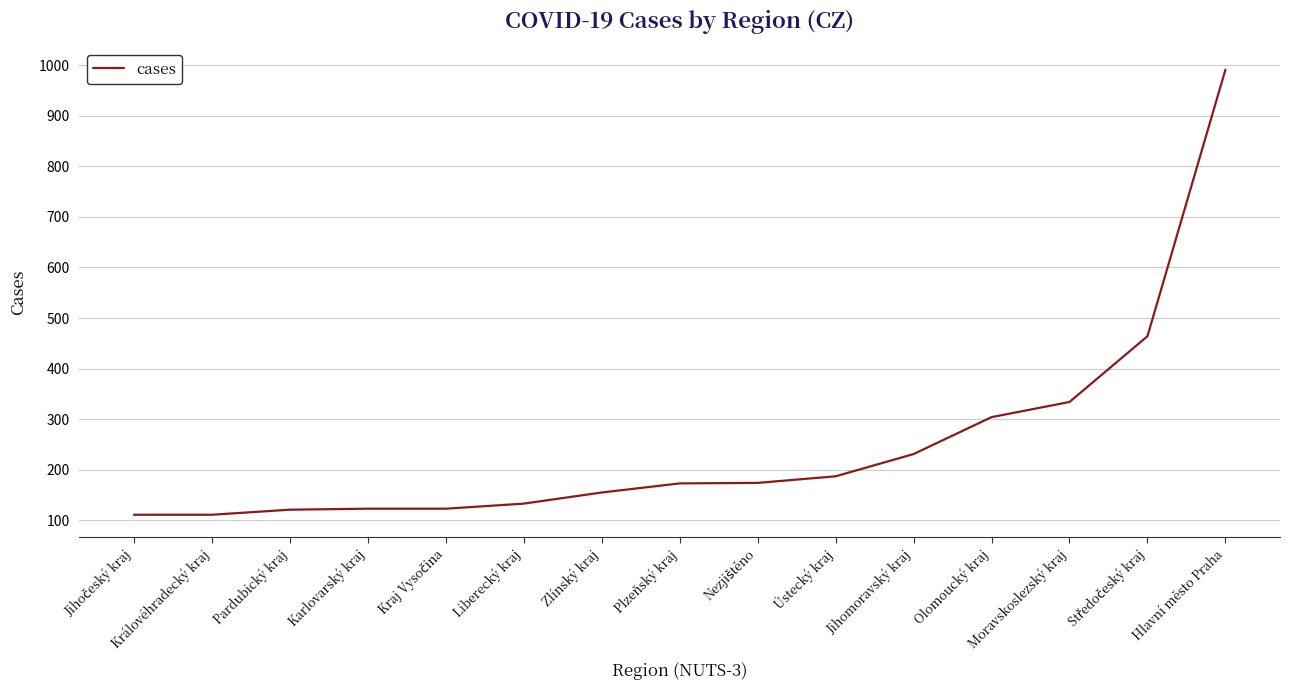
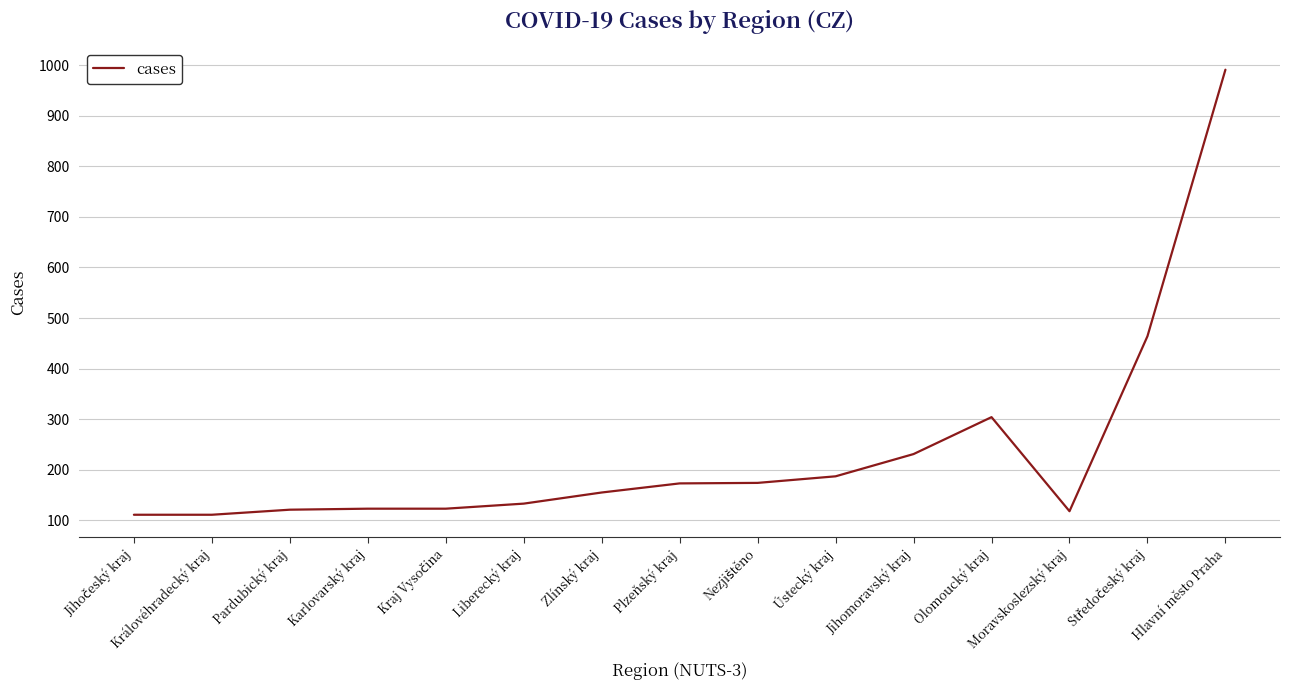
  {
    "Jihočeský kraj": 110,
    "Královéhradecký kraj": 110,
    "Pardubický kraj": 120,
    "Karlovarský kraj": 120,
    "Kraj Vysočina": 120,
    "Liberecký kraj": 130,
    "Zlínský kraj": 160,
    "Plzeňský kraj": 170,
    "Nezjištěno": 170,
    "Ústecký kraj": 190,
    "Jihomoravský kraj": 230,
    "Olomoucký kraj": 300,
-   "Moravskoslezský kraj": 330,
+   "Moravskoslezský kraj": 120,
    "Středočeský kraj": 460,
    "Hlavní město Praha": 990
  }
